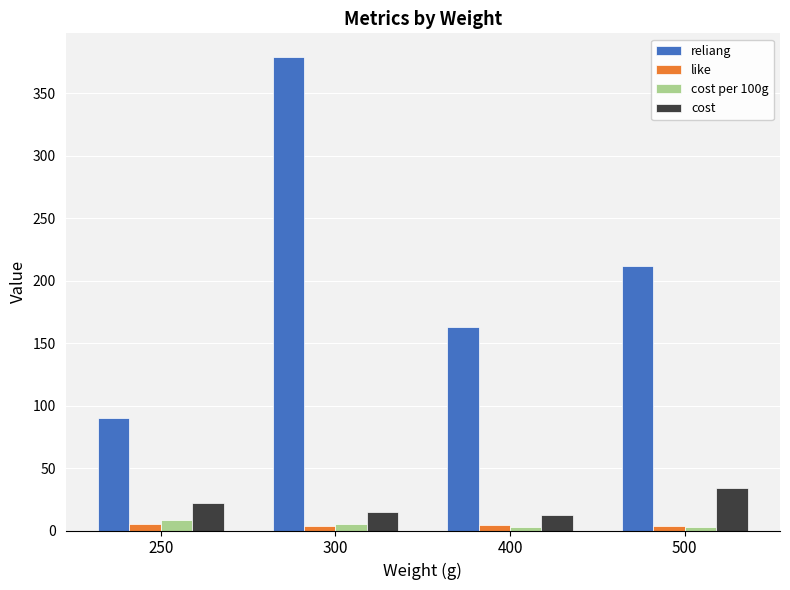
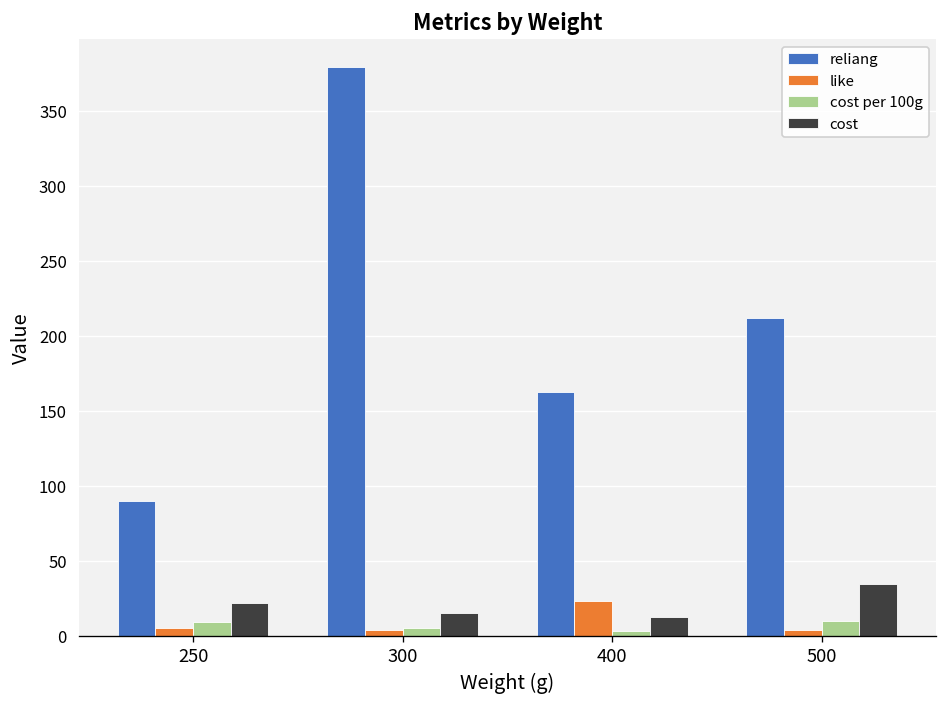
  {
    "reliang": {
      "250": 90,
      "300": 379,
      "400": 163,
      "500": 212
    },
    "like": {
      "250": 5,
      "300": 4,
-     "400": 4,
+     "400": 23,
      "500": 4
    },
    "cost per 100g": {
      "250": 9,
      "300": 5,
      "400": 3,
-     "500": 3
+     "500": 10
    },
    "cost": {
      "250": 22,
      "300": 15,
      "400": 12,
      "500": 34
    }
  }
